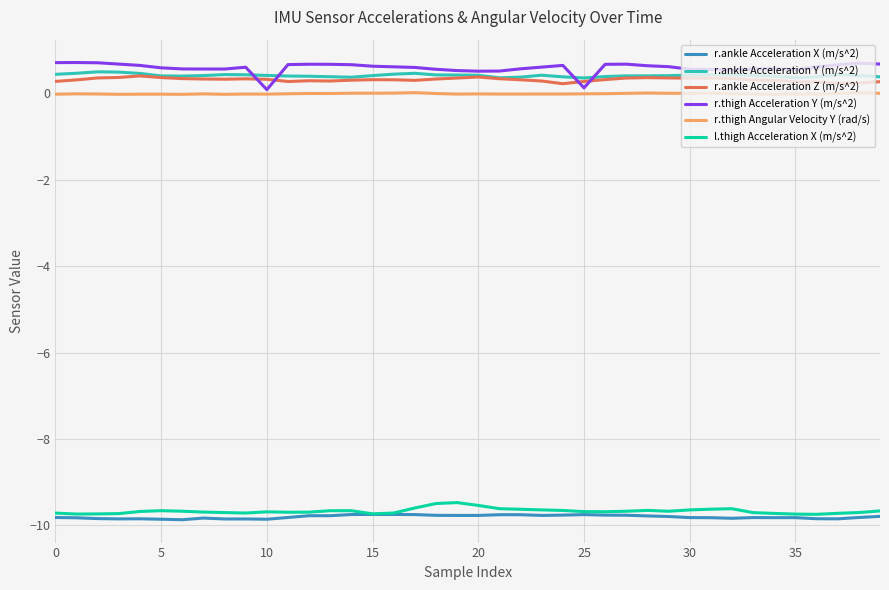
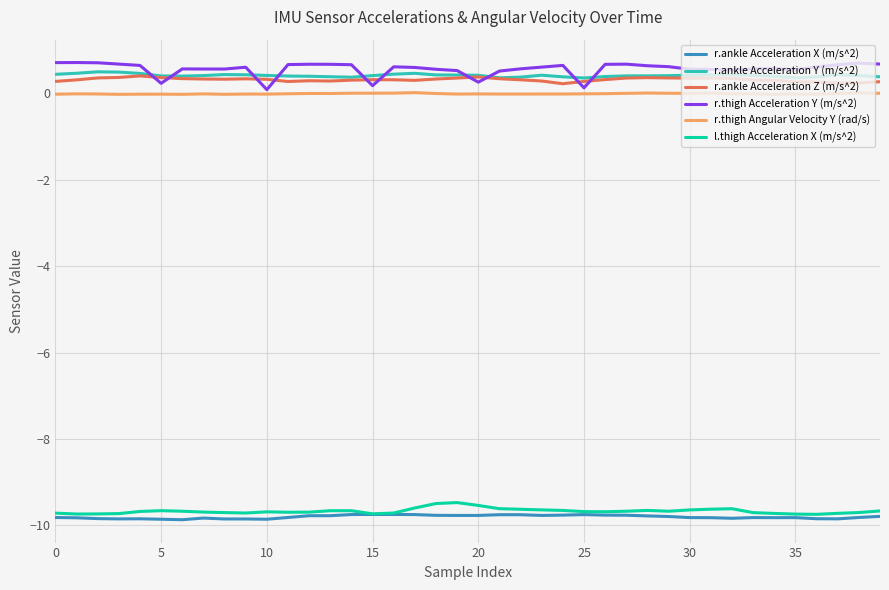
  {
    "r.thigh Acceleration Y (m/s^2)": {
      "0": 0.7,
-     "5": 0.6,
+     "5": 0.2,
      "10": 0.1,
-     "15": 0.6,
-     "20": 0.5,
+     "15": 0.2,
+     "20": 0.3,
      "25": 0.1
    }
  }
